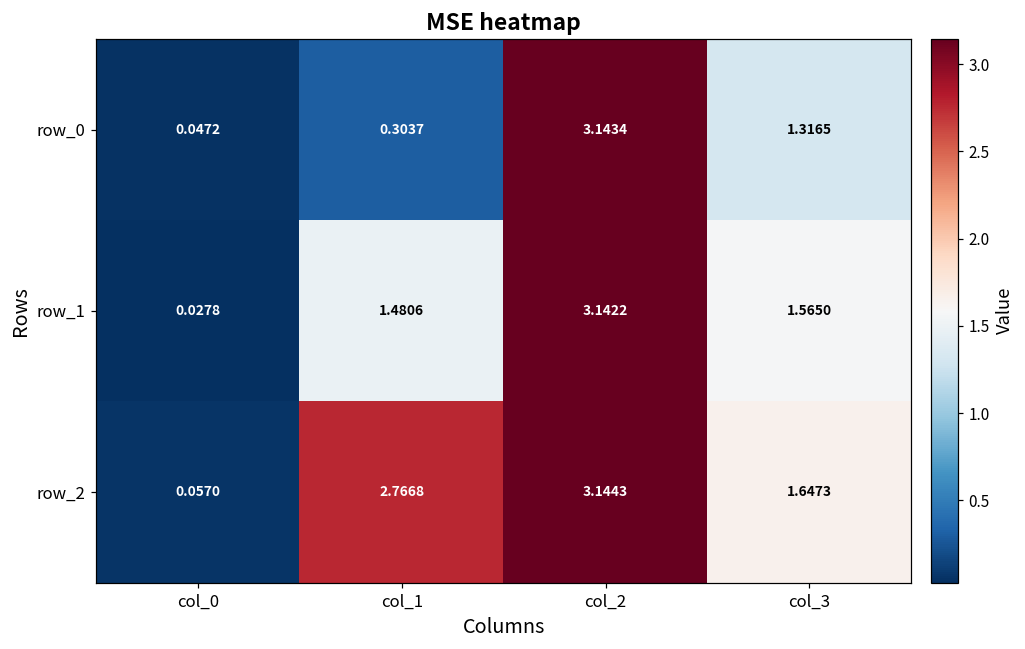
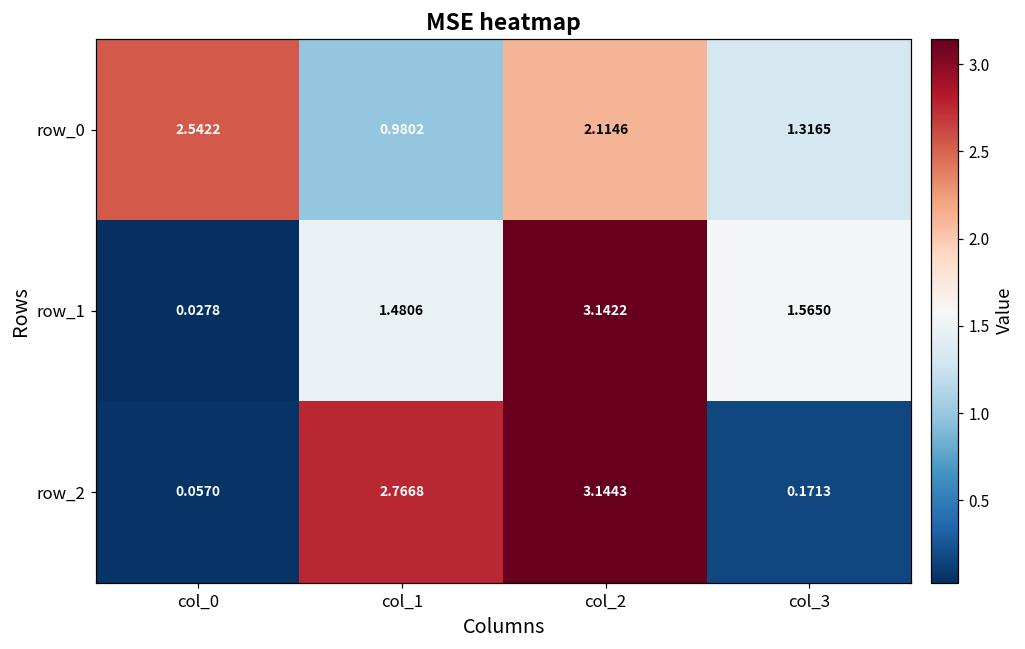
  {
    "row_0": {
-     "col_0": 0.0472,
-     "col_1": 0.3037,
-     "col_2": 3.1434,
+     "col_0": 2.5422,
+     "col_1": 0.9802,
+     "col_2": 2.1146,
      "col_3": 1.3165
    },
    "row_1": {
      "col_0": 0.0278,
      "col_1": 1.4806,
      "col_2": 3.1422,
      "col_3": 1.5650
    },
    "row_2": {
      "col_0": 0.0570,
      "col_1": 2.7668,
      "col_2": 3.1443,
-     "col_3": 1.6473
+     "col_3": 0.1713
    }
  }
